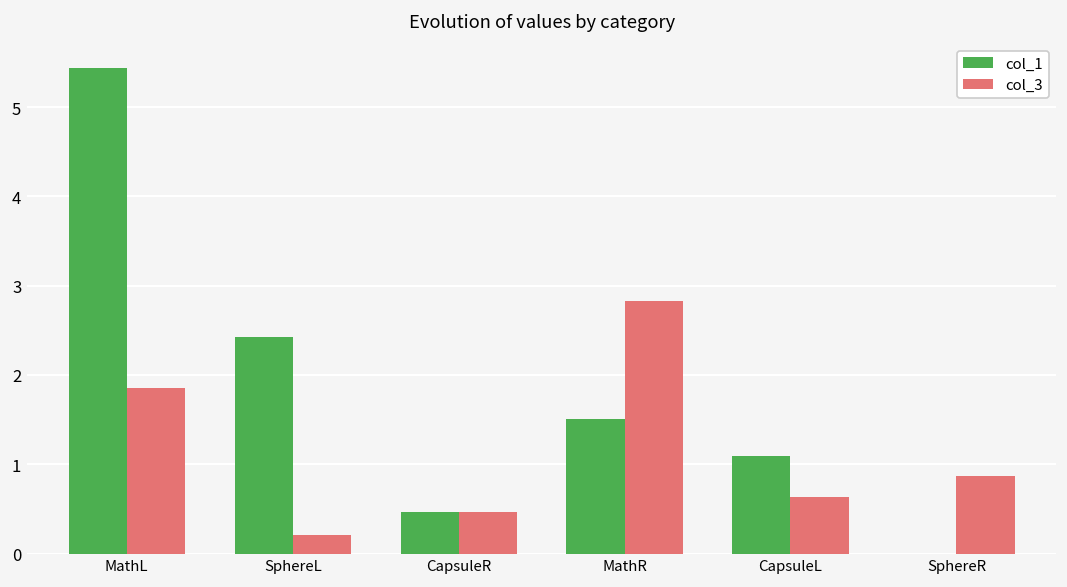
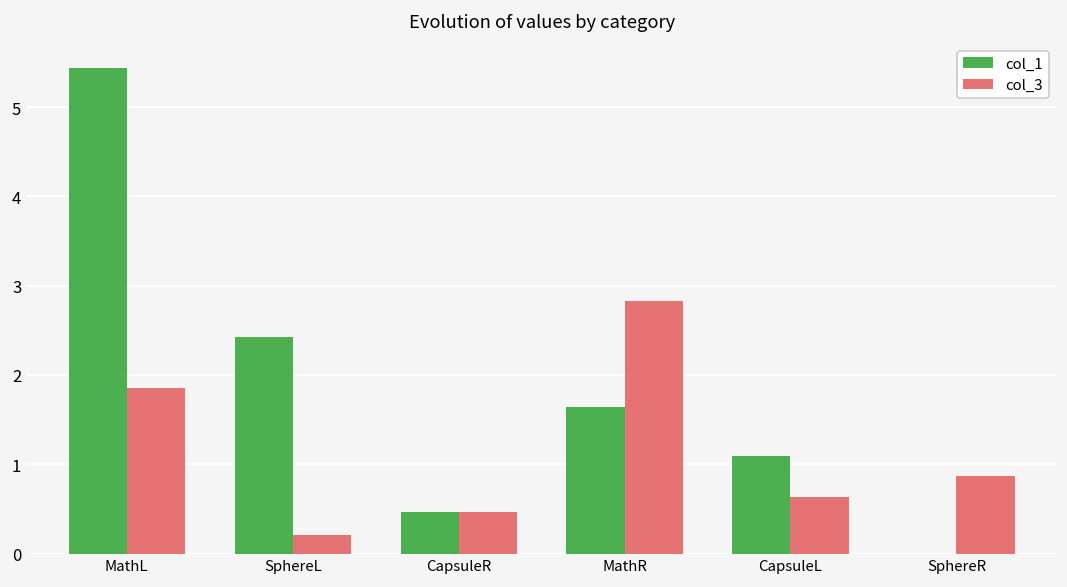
  {
    "col_1": {
      "MathL": 5.4,
      "SphereL": 2.4,
      "CapsuleR": 0.5,
-     "MathR": 1.5,
+     "MathR": 1.6,
      "CapsuleL": 1.1
    },
    "col_3": {
      "MathL": 1.8,
      "SphereL": 0.2,
      "CapsuleR": 0.5,
      "MathR": 2.8,
      "CapsuleL": 0.6,
      "SphereR": 0.9
    }
  }
